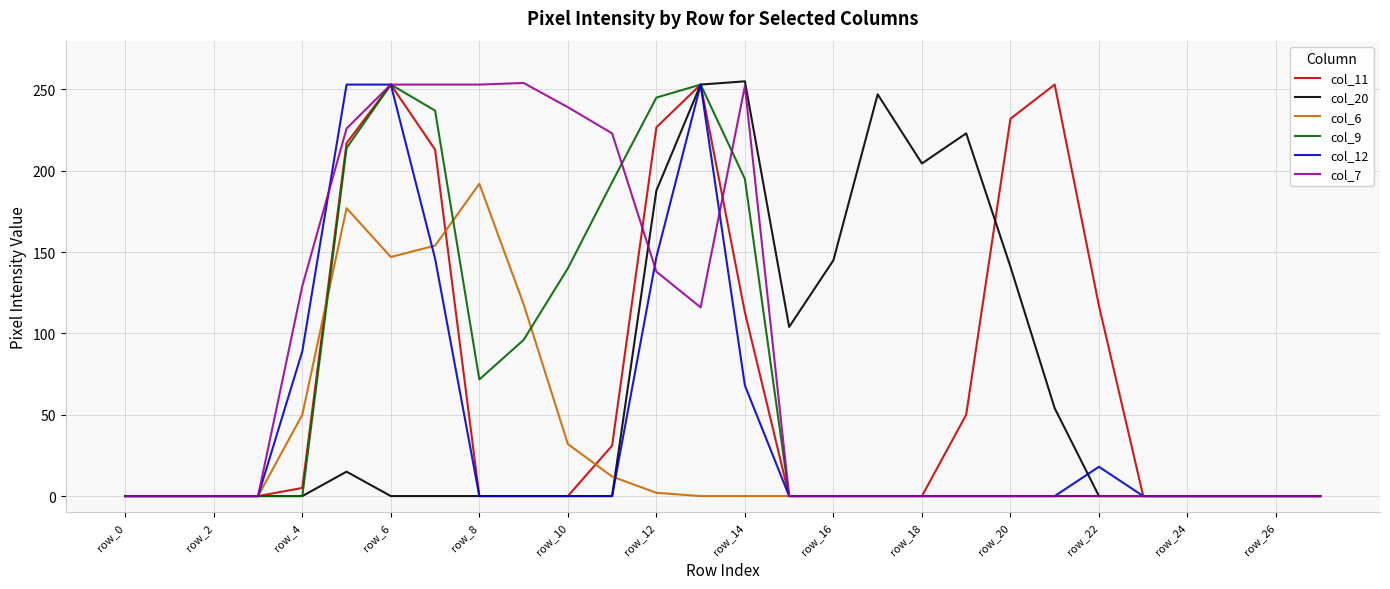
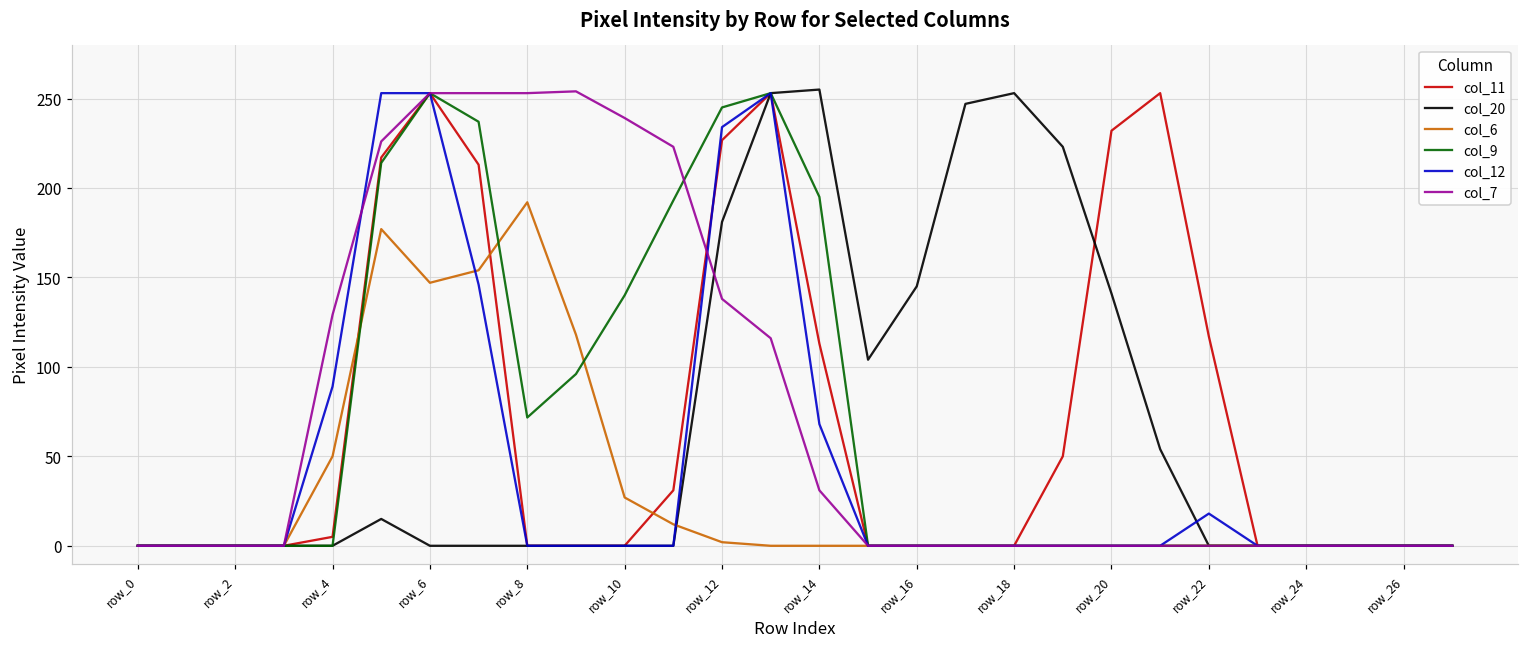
  {
    "col_11": {
      "row_4": 5,
      "row_12": 227,
      "row_14": 113,
      "row_20": 232,
      "row_22": 117
    },
    "col_20": {
      "row_6": 0,
-     "row_12": 188,
+     "row_12": 181,
      "row_14": 255,
      "row_16": 145,
-     "row_18": 205,
+     "row_18": 253,
      "row_20": 141
    },
    "col_6": {
      "row_4": 50,
      "row_6": 147,
      "row_8": 192,
-     "row_10": 32,
+     "row_10": 27,
      "row_12": 2,
      "row_14": 0
    },
    "col_9": {
      "row_8": 72,
      "row_10": 140,
      "row_12": 245,
      "row_14": 195
    },
    "col_12": {
      "row_4": 89,
-     "row_12": 147,
+     "row_12": 234,
      "row_14": 68,
      "row_22": 18
    },
    "col_7": {
      "row_4": 129,
      "row_8": 253,
      "row_10": 239,
      "row_12": 138,
-     "row_14": 252
+     "row_14": 31
    }
  }
